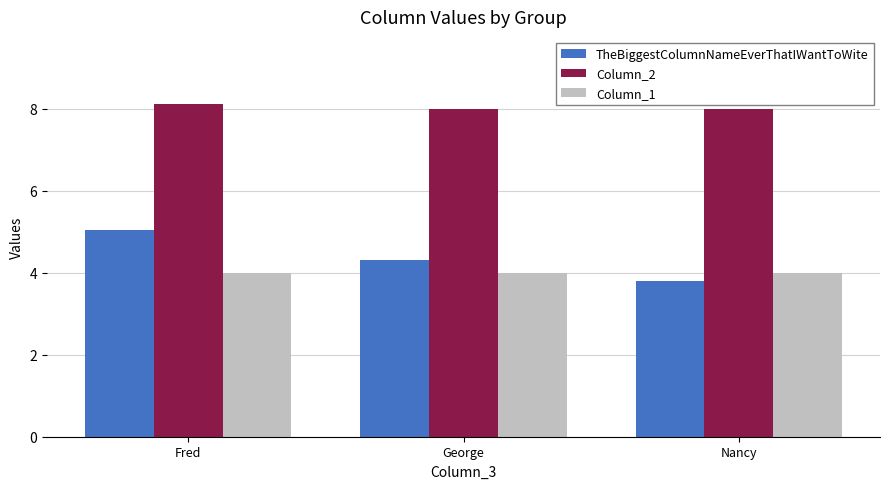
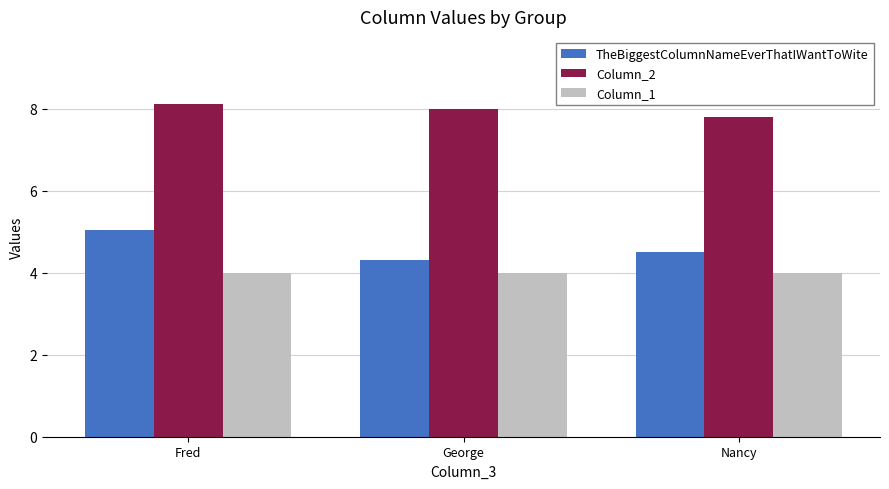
  {
    "TheBiggestColumnNameEverThatIWantToWite": {
      "Fred": 5.0,
      "George": 4.3,
-     "Nancy": 3.8
+     "Nancy": 4.5
    },
    "Column_2": {
      "Fred": 8.1,
      "George": 8.0,
-     "Nancy": 8.0
+     "Nancy": 7.8
    },
    "Column_1": {
      "Fred": 4.0,
      "George": 4.0,
      "Nancy": 4.0
    }
  }
